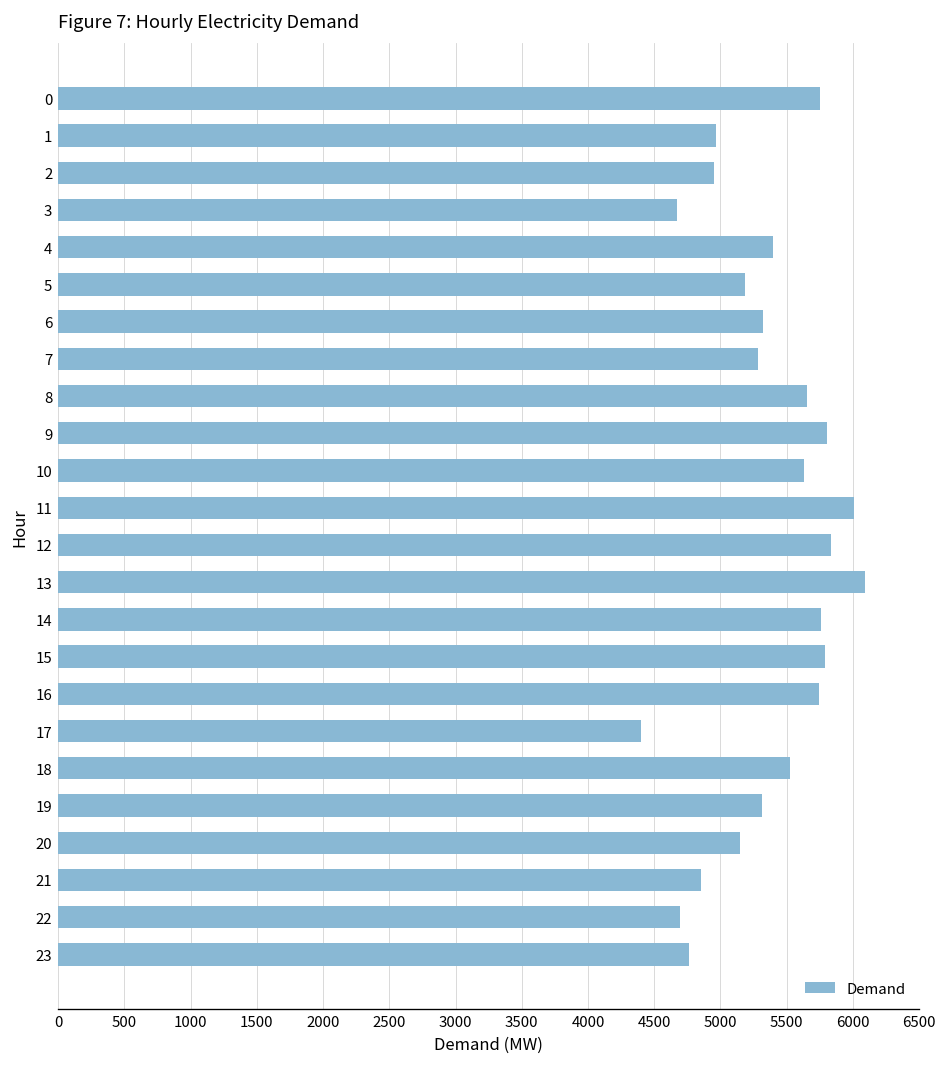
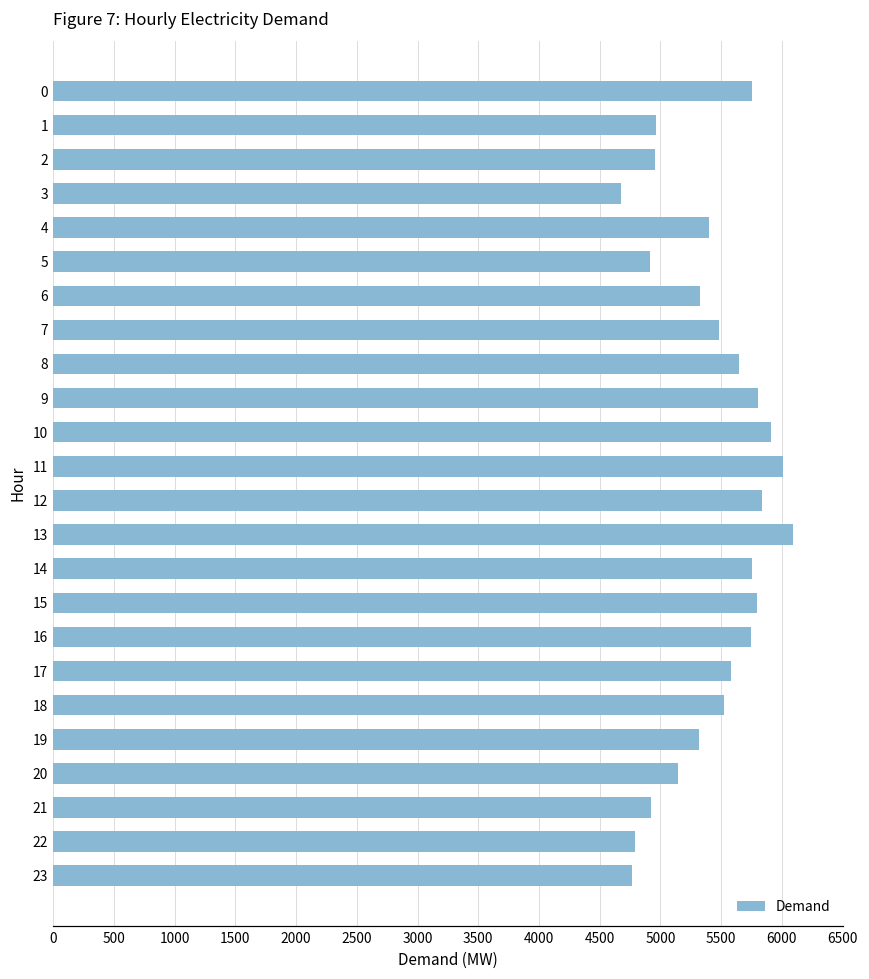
  {
    "0": 5750,
    "1": 4970,
    "2": 4950,
    "3": 4680,
    "4": 5400,
-   "5": 5190,
+   "5": 4910,
    "6": 5320,
-   "7": 5280,
+   "7": 5480,
    "8": 5650,
    "9": 5800,
-   "10": 5630,
+   "10": 5910,
    "11": 6010,
    "12": 5830,
    "13": 6090,
    "14": 5760,
    "15": 5790,
    "16": 5750,
-   "17": 4400,
+   "17": 5580,
    "18": 5530,
    "19": 5310,
    "20": 5150,
-   "21": 4850,
-   "22": 4690,
+   "21": 4930,
+   "22": 4790,
    "23": 4760
  }
